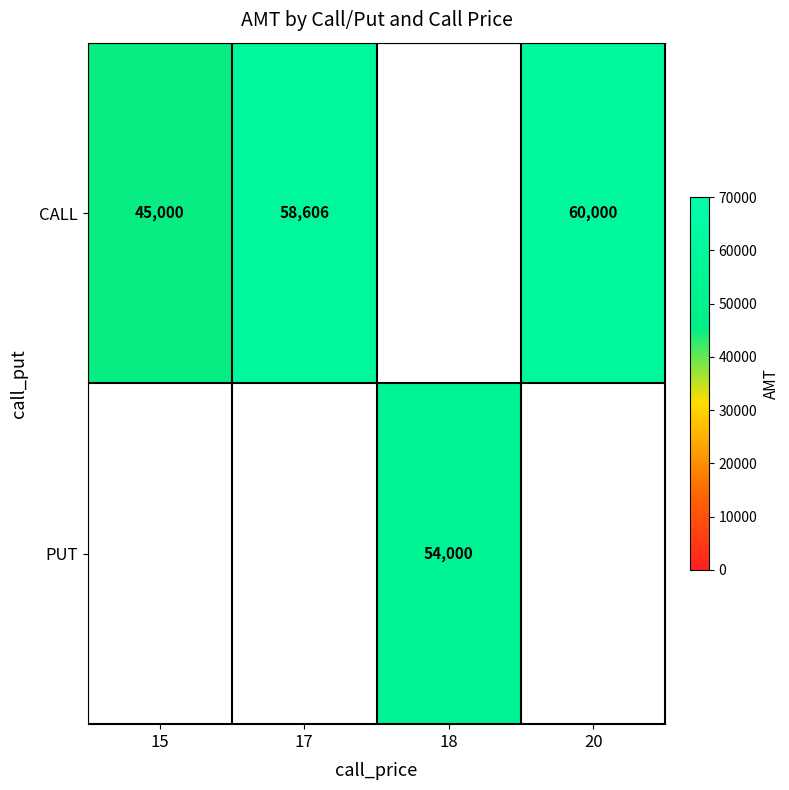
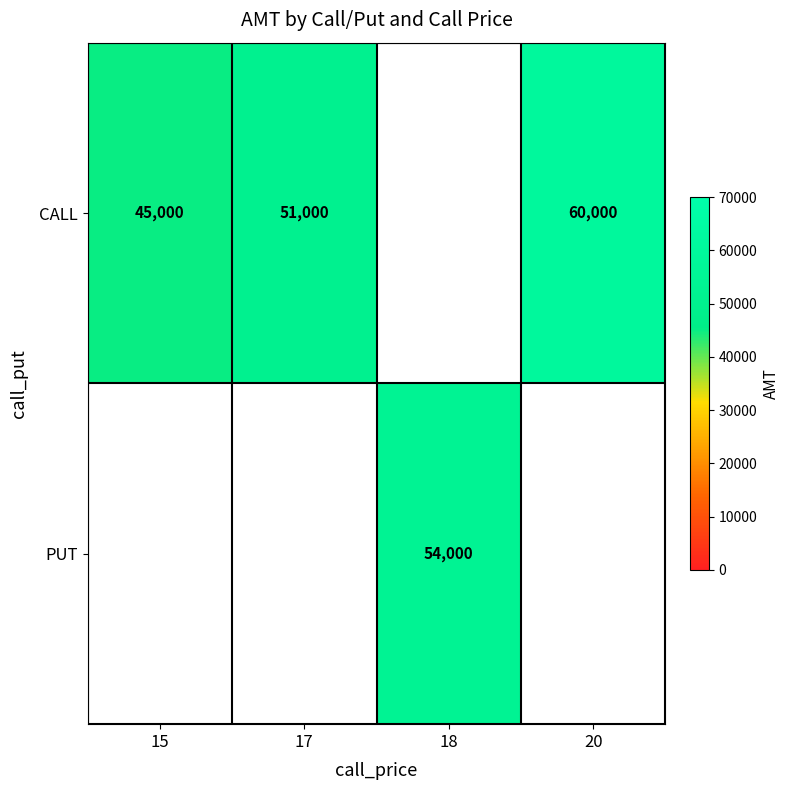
  {
    "CALL": {
      "15": "45,000",
-     "17": "58,606",
+     "17": "51,000",
      "20": "60,000"
    },
    "PUT": {
      "18": "54,000"
    }
  }
